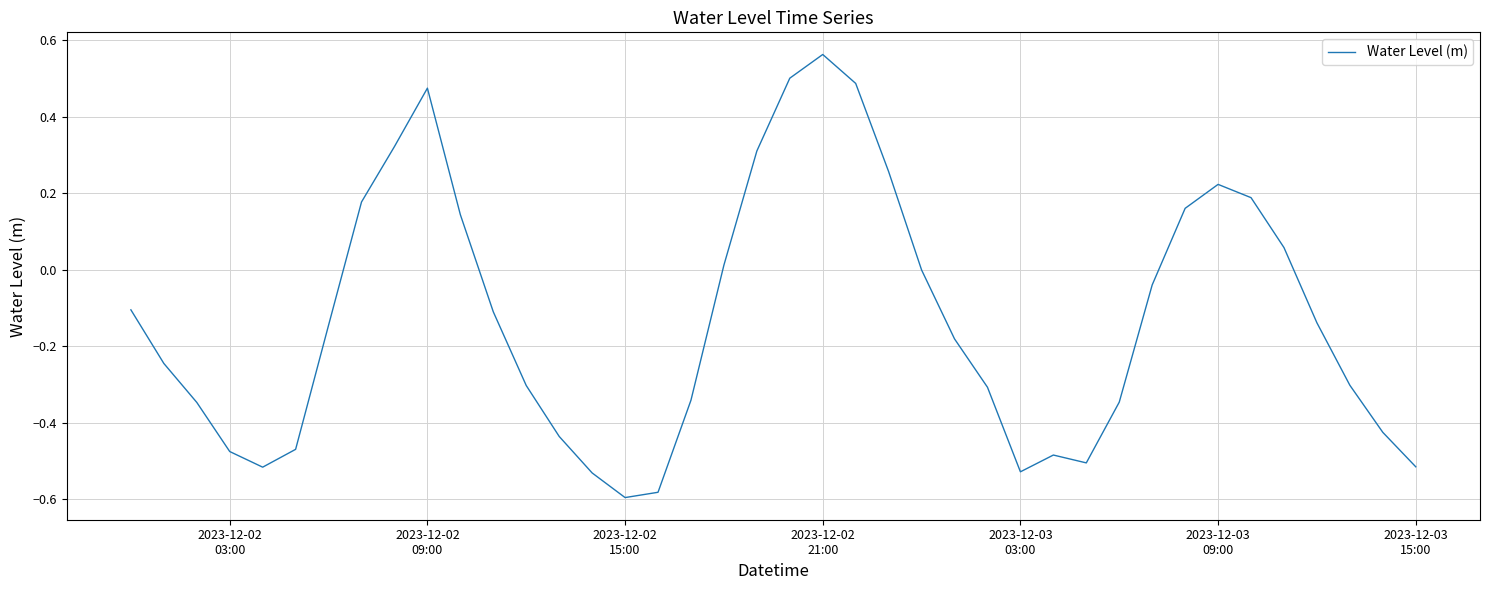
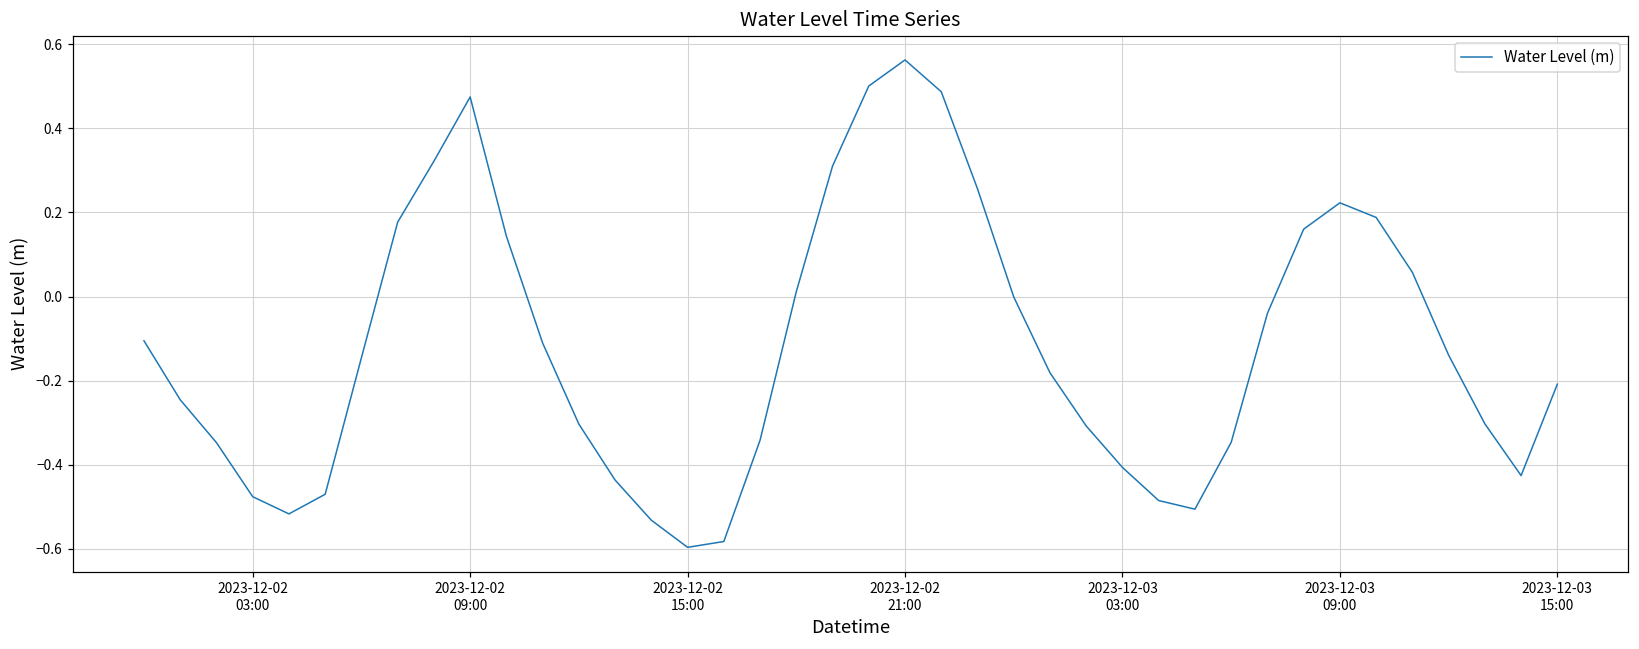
  {
    "2023-12-02 03:00": -0.48,
    "2023-12-02 09:00": 0.47,
    "2023-12-02 15:00": -0.60,
    "2023-12-02 21:00": 0.56,
-   "2023-12-03 03:00": -0.53,
+   "2023-12-03 03:00": -0.41,
    "2023-12-03 09:00": 0.22,
-   "2023-12-03 15:00": -0.52
+   "2023-12-03 15:00": -0.21
  }
